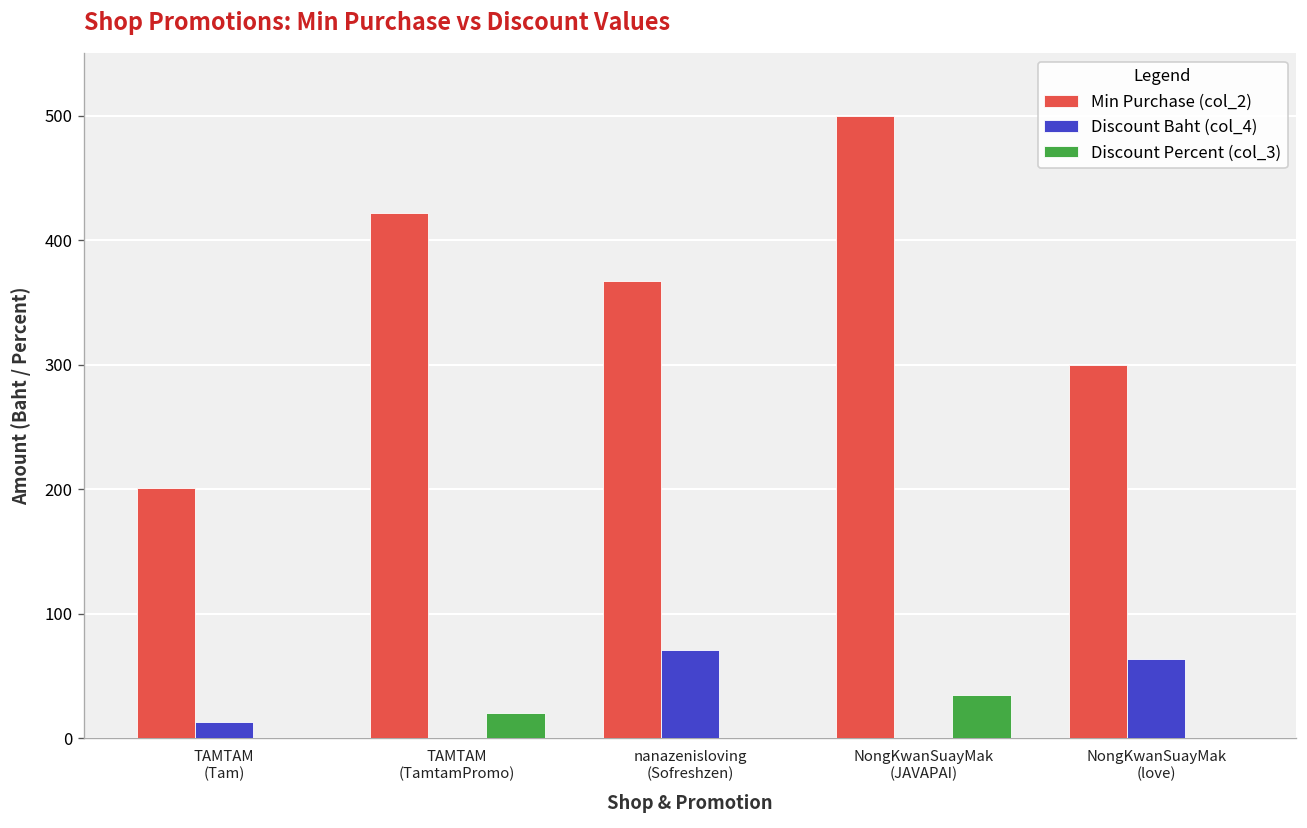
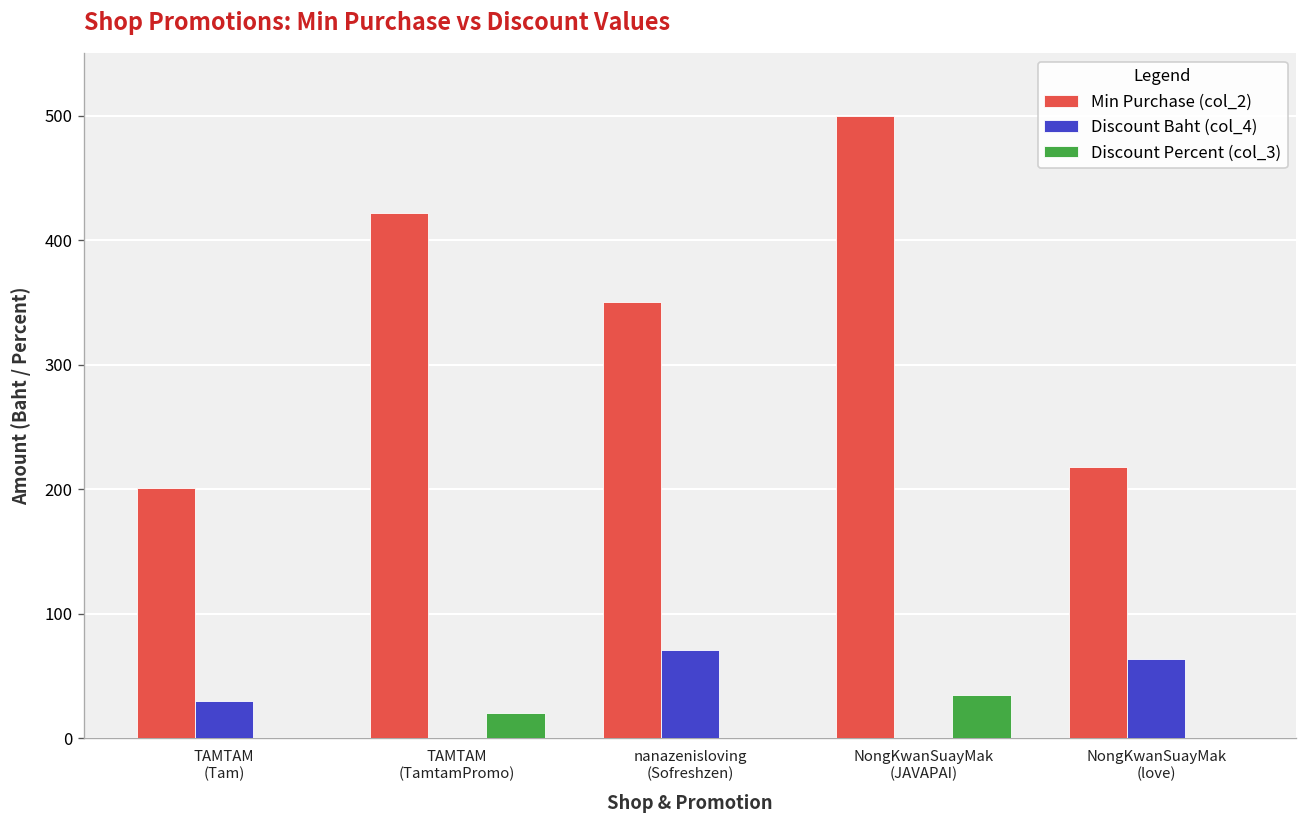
  {
    "Min Purchase (col_2)": {
      "TAMTAM (Tam)": 201,
      "TAMTAM (TamtamPromo)": 422,
-     "nanazenisloving (Sofreshzen)": 367,
+     "nanazenisloving (Sofreshzen)": 350,
      "NongKwanSuayMak (JAVAPAI)": 500,
-     "NongKwanSuayMak (love)": 300
+     "NongKwanSuayMak (love)": 218
    },
    "Discount Baht (col_4)": {
-     "TAMTAM (Tam)": 13,
+     "TAMTAM (Tam)": 30,
      "TAMTAM (TamtamPromo)": 0,
      "nanazenisloving (Sofreshzen)": 71,
      "NongKwanSuayMak (JAVAPAI)": 0,
      "NongKwanSuayMak (love)": 64
    },
    "Discount Percent (col_3)": {
      "TAMTAM (Tam)": 0,
      "TAMTAM (TamtamPromo)": 20,
      "nanazenisloving (Sofreshzen)": 0,
      "NongKwanSuayMak (JAVAPAI)": 35,
      "NongKwanSuayMak (love)": 0
    }
  }
